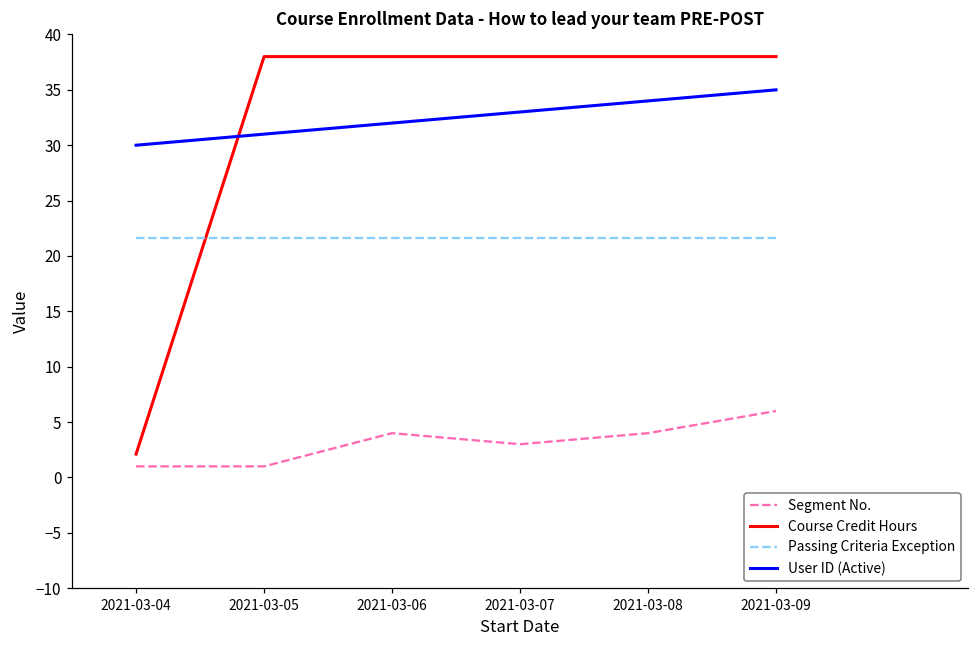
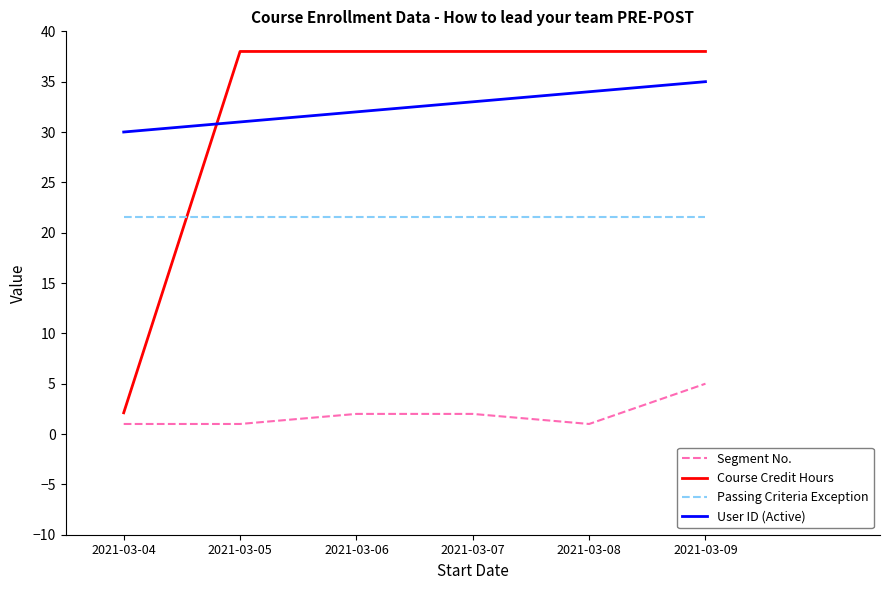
  {
    "Segment No.": {
      "2021-03-04": 1,
      "2021-03-05": 1,
-     "2021-03-06": 4,
-     "2021-03-07": 3,
-     "2021-03-08": 4,
-     "2021-03-09": 6
+     "2021-03-06": 2,
+     "2021-03-07": 2,
+     "2021-03-08": 1,
+     "2021-03-09": 5
    },
    "Course Credit Hours": {
      "2021-03-04": 2,
      "2021-03-05": 38,
      "2021-03-06": 38,
      "2021-03-07": 38,
      "2021-03-08": 38,
      "2021-03-09": 38
    },
    "Passing Criteria Exception": {
      "2021-03-04": 21.6,
      "2021-03-05": 21.6,
      "2021-03-06": 21.6,
      "2021-03-07": 21.6,
      "2021-03-08": 21.6,
      "2021-03-09": 21.6
    },
    "User ID (Active)": {
      "2021-03-04": 30,
      "2021-03-05": 31,
      "2021-03-06": 32,
      "2021-03-07": 33,
      "2021-03-08": 34,
      "2021-03-09": 35
    }
  }
